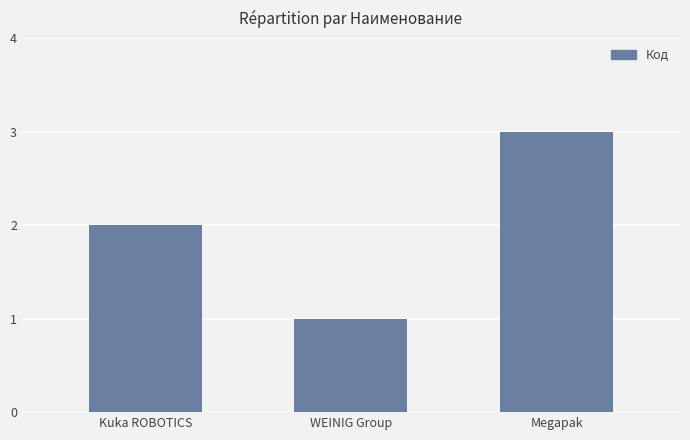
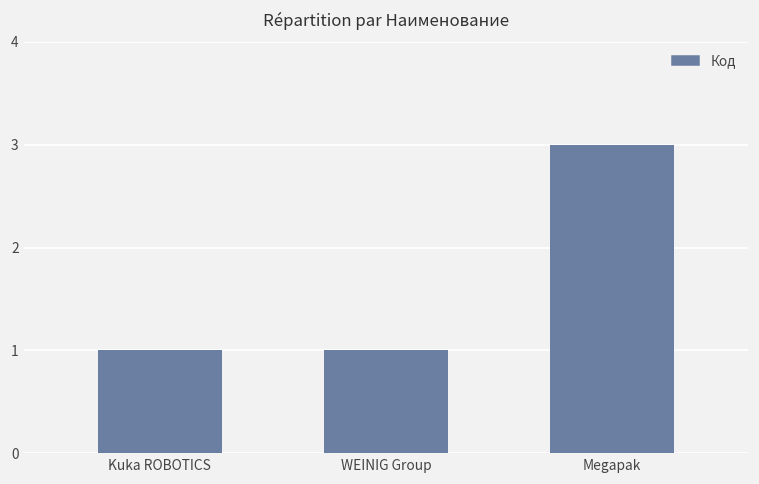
  {
-   "Kuka ROBOTICS": 2,
+   "Kuka ROBOTICS": 1,
    "WEINIG Group": 1,
    "Megapak": 3
  }
